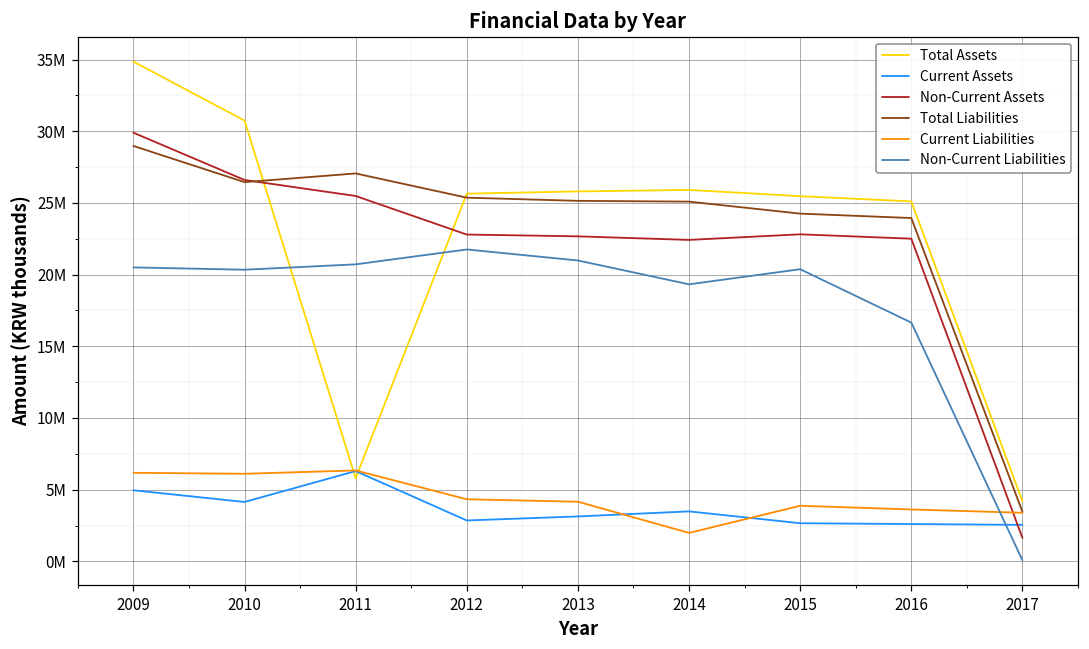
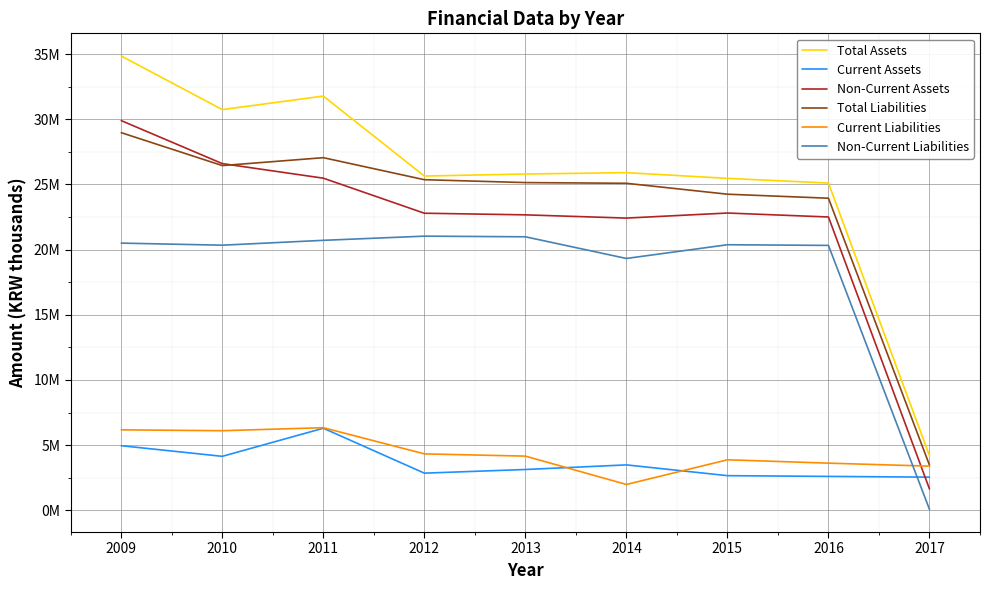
  {
    "Total Assets": {
      "2009": 34900000,
      "2010": 30700000,
-     "2011": 5800000,
+     "2011": 31800000,
      "2012": 25600000,
      "2013": 25800000,
      "2014": 25900000,
      "2015": 25500000,
      "2016": 25100000,
      "2017": 4200000
    },
    "Current Assets": {
      "2009": 5000000,
      "2010": 4100000,
      "2012": 2900000,
      "2013": 3100000,
      "2014": 3500000,
      "2015": 2700000,
      "2016": 2600000,
      "2017": 2500000
    },
    "Current Liabilities": {
      "2009": 6200000,
      "2010": 6100000,
      "2012": 4300000,
      "2013": 4200000,
      "2014": 2000000,
      "2015": 3900000,
      "2016": 3600000
    },
    "Non-Current Liabilities": {
      "2009": 20500000,
      "2010": 20300000,
      "2011": 20700000,
-     "2012": 21800000,
+     "2012": 21000000,
      "2013": 21000000,
      "2014": 19300000,
      "2015": 20400000,
-     "2016": 16700000,
+     "2016": 20300000,
      "2017": 100000
    }
  }
